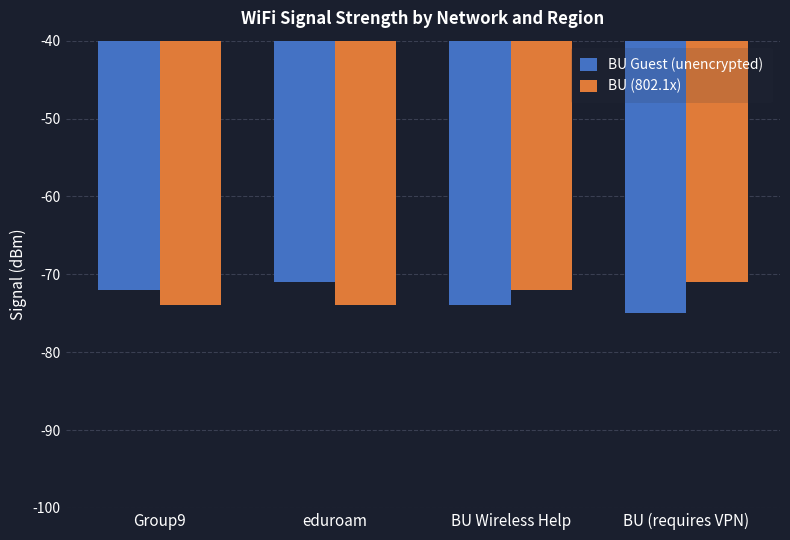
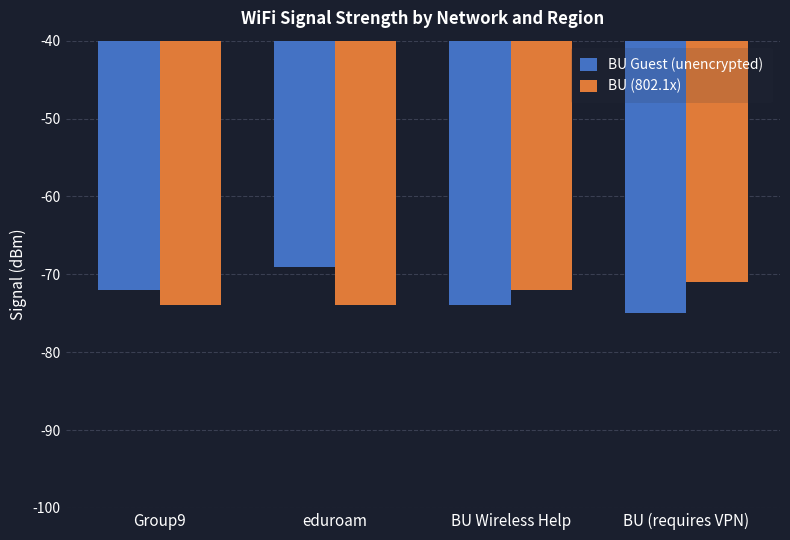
  {
    "BU Guest (unencrypted)": {
      "Group9": -72,
-     "eduroam": -71,
+     "eduroam": -69,
      "BU Wireless Help": -74,
      "BU (requires VPN)": -75
    },
    "BU (802.1x)": {
      "Group9": -74,
      "eduroam": -74,
      "BU Wireless Help": -72,
      "BU (requires VPN)": -71
    }
  }
